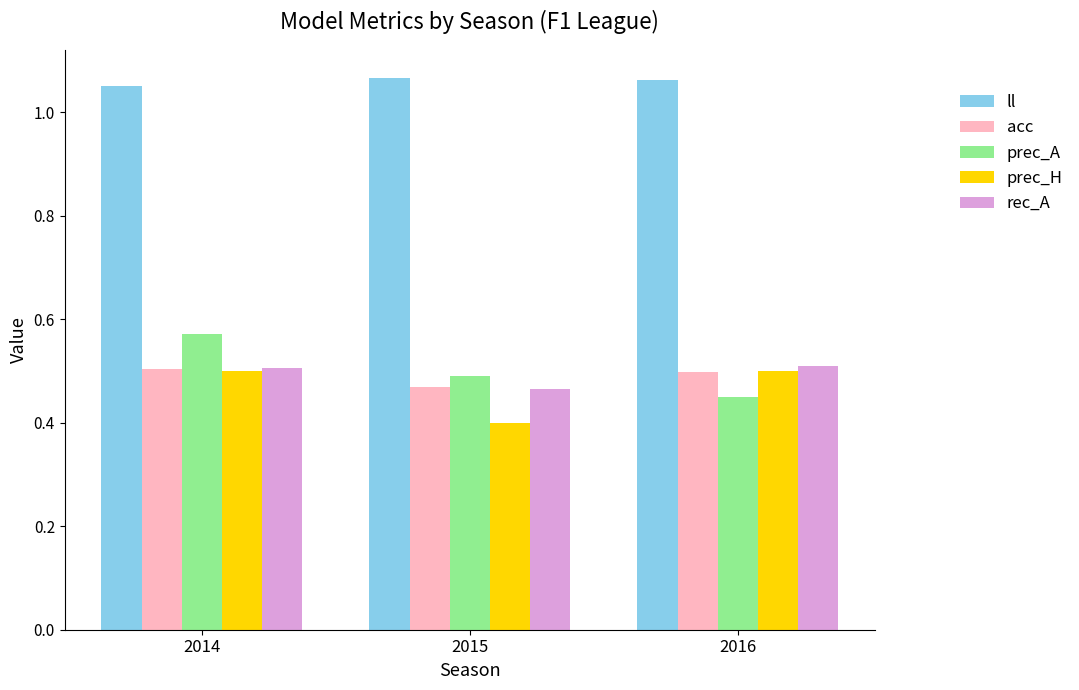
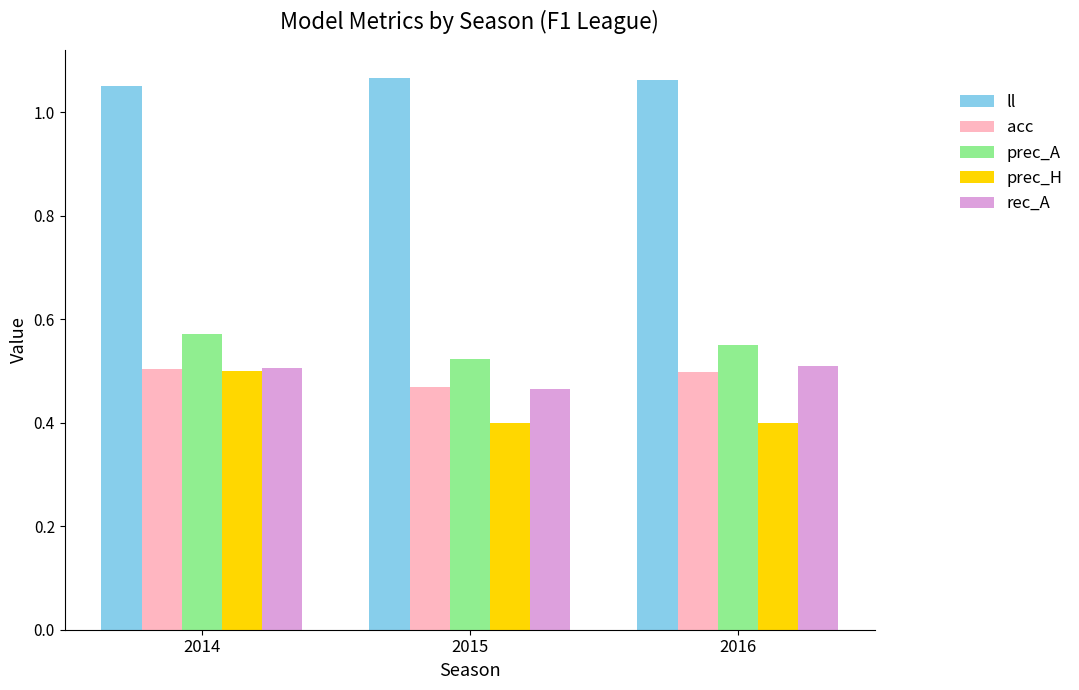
  {
    "ll": {
      "2014": 1.05,
      "2015": 1.07,
      "2016": 1.06
    },
    "prec_A": {
      "2014": 0.57,
-     "2015": 0.49,
-     "2016": 0.45
+     "2015": 0.52,
+     "2016": 0.55
    },
    "prec_H": {
      "2014": 0.5,
      "2015": 0.4,
-     "2016": 0.5
+     "2016": 0.4
    }
  }
